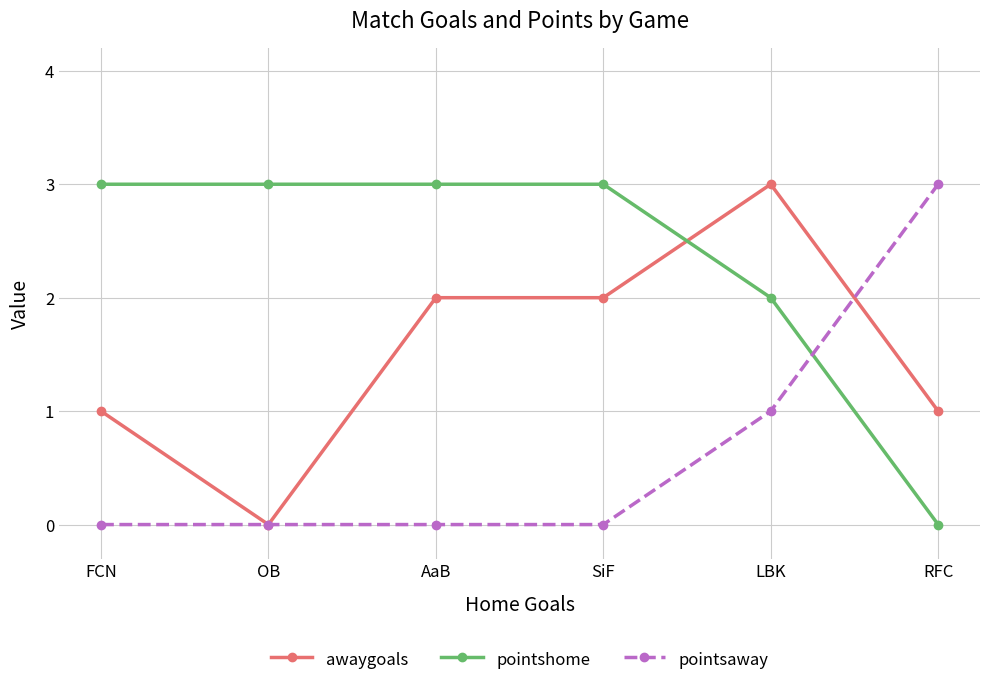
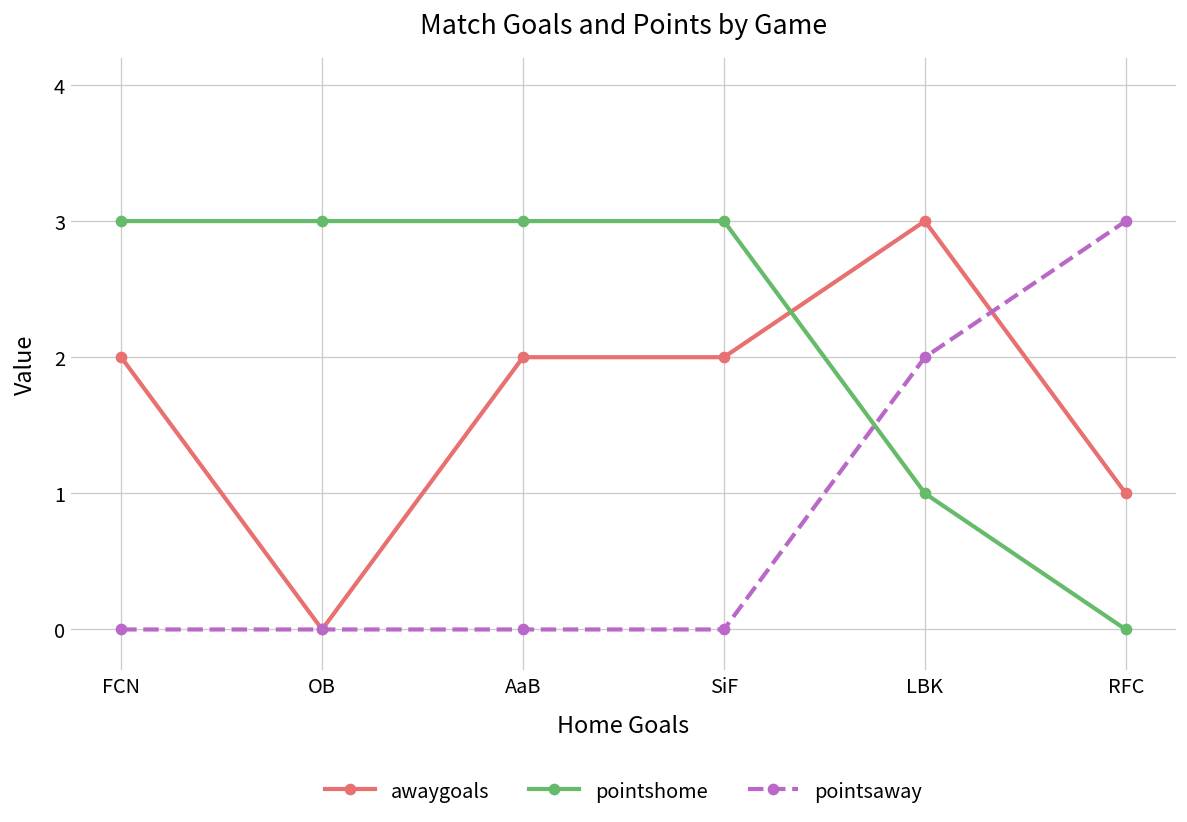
  {
    "awaygoals": {
-     "FCN": 1,
+     "FCN": 2,
      "AaB": 2,
      "SiF": 2,
      "LBK": 3,
      "RFC": 1
    },
    "pointshome": {
      "FCN": 3,
      "OB": 3,
      "AaB": 3,
      "SiF": 3,
-     "LBK": 2,
+     "LBK": 1,
      "RFC": 0
    },
    "pointsaway": {
      "FCN": 0,
      "AaB": 0,
      "SiF": 0,
-     "LBK": 1,
+     "LBK": 2,
      "RFC": 3
    }
  }
